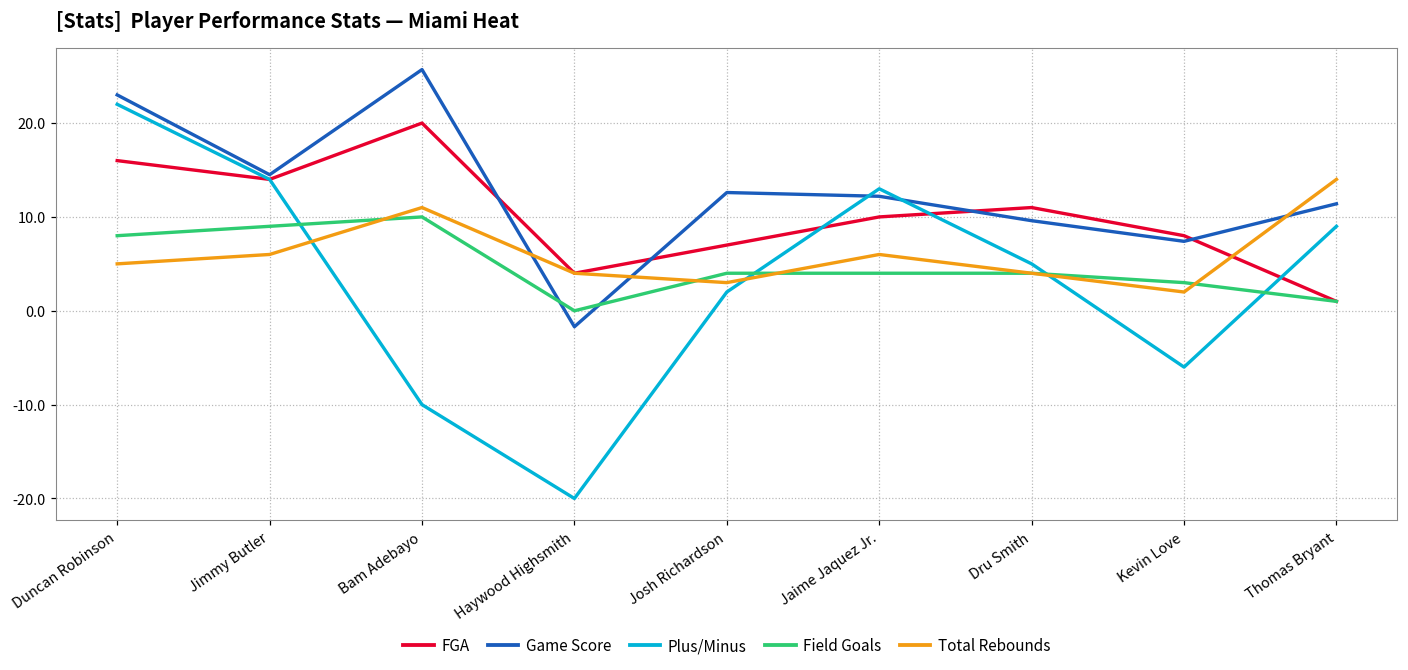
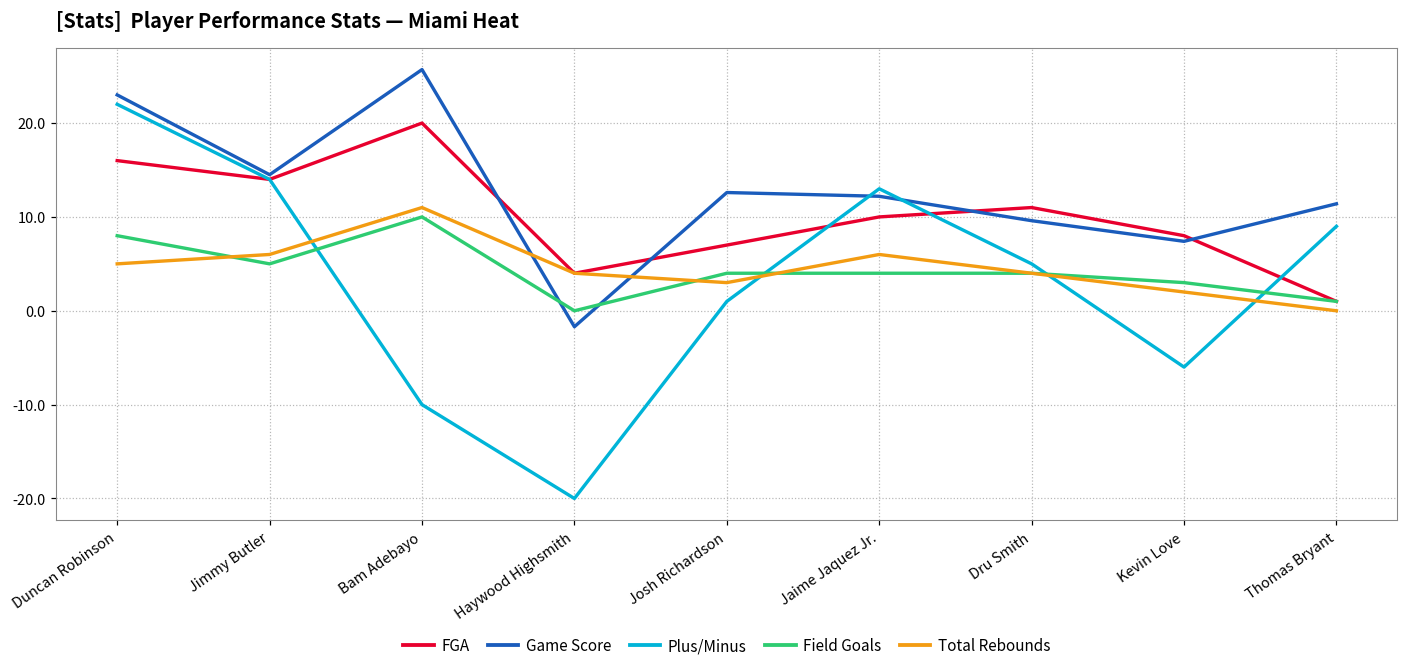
  {
    "FGA": {
      "Duncan Robinson": 16,
      "Bam Adebayo": 20,
      "Josh Richardson": 7,
      "Jaime Jaquez Jr.": 10,
      "Dru Smith": 11,
      "Kevin Love": 8
    },
    "Game Score": {
      "Duncan Robinson": 23,
      "Jimmy Butler": 15,
      "Bam Adebayo": 26,
      "Haywood Highsmith": -2,
      "Josh Richardson": 13,
      "Jaime Jaquez Jr.": 12,
      "Dru Smith": 10,
      "Kevin Love": 7,
      "Thomas Bryant": 11
    },
    "Plus/Minus": {
      "Duncan Robinson": 22,
      "Bam Adebayo": -10,
      "Haywood Highsmith": -20,
-     "Josh Richardson": 2,
+     "Josh Richardson": 1,
      "Jaime Jaquez Jr.": 13,
      "Dru Smith": 5,
      "Kevin Love": -6,
      "Thomas Bryant": 9
    },
    "Field Goals": {
      "Duncan Robinson": 8,
-     "Jimmy Butler": 9,
+     "Jimmy Butler": 5,
      "Bam Adebayo": 10,
      "Haywood Highsmith": 0,
      "Josh Richardson": 4,
      "Jaime Jaquez Jr.": 4,
      "Kevin Love": 3
    },
    "Total Rebounds": {
      "Duncan Robinson": 5,
      "Jimmy Butler": 6,
      "Bam Adebayo": 11,
      "Josh Richardson": 3,
      "Jaime Jaquez Jr.": 6,
      "Kevin Love": 2,
-     "Thomas Bryant": 14
+     "Thomas Bryant": 0
    }
  }
